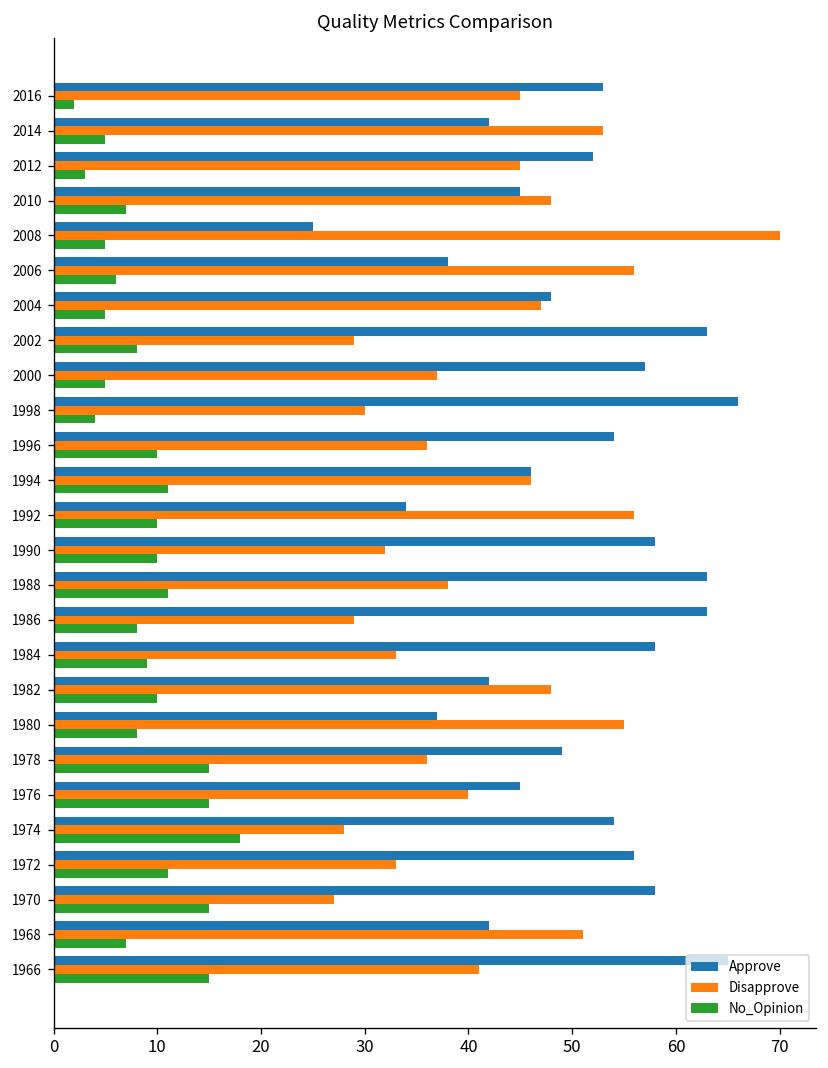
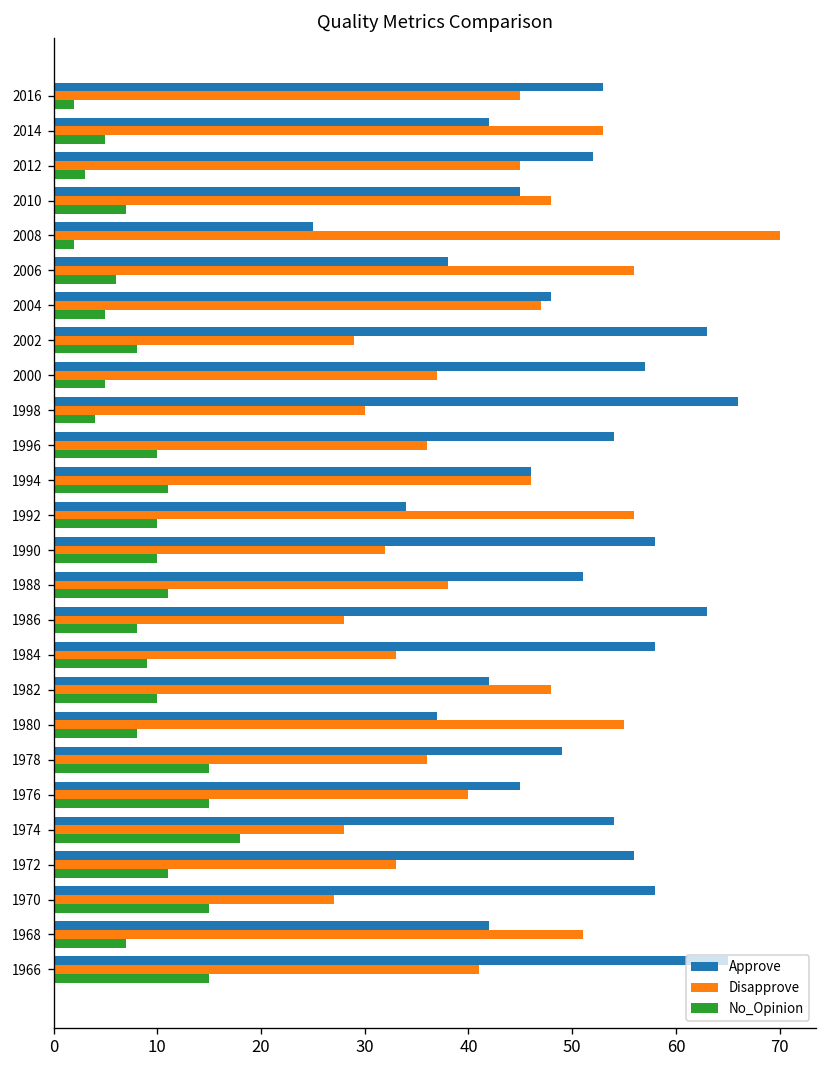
  {
    "Approve": {
      "2016": 53,
      "2014": 42,
      "2012": 52,
      "2010": 45,
      "2008": 25,
      "2006": 38,
      "2004": 48,
      "2002": 63,
      "2000": 57,
      "1998": 66,
      "1996": 54,
      "1994": 46,
      "1992": 34,
      "1990": 58,
-     "1988": 63,
+     "1988": 51,
      "1986": 63,
      "1984": 58,
      "1982": 42,
      "1980": 37,
      "1978": 49,
      "1976": 45,
      "1974": 54,
      "1972": 56,
      "1970": 58,
      "1968": 42,
      "1966": 65
    },
    "Disapprove": {
      "2016": 45,
      "2014": 53,
      "2012": 45,
      "2010": 48,
      "2008": 70,
      "2006": 56,
      "2004": 47,
      "2002": 29,
      "2000": 37,
      "1998": 30,
      "1996": 36,
      "1994": 46,
      "1992": 56,
      "1990": 32,
      "1988": 38,
-     "1986": 29,
+     "1986": 28,
      "1984": 33,
      "1982": 48,
      "1980": 55,
      "1978": 36,
      "1976": 40,
      "1974": 28,
      "1972": 33,
      "1970": 27,
      "1968": 51,
      "1966": 41
    },
    "No_Opinion": {
      "2016": 2,
      "2014": 5,
      "2012": 3,
      "2010": 7,
-     "2008": 5,
+     "2008": 2,
      "2006": 6,
      "2004": 5,
      "2002": 8,
      "2000": 5,
      "1998": 4,
      "1996": 10,
      "1994": 11,
      "1992": 10,
      "1990": 10,
      "1988": 11,
      "1986": 8,
      "1984": 9,
      "1982": 10,
      "1980": 8,
      "1978": 15,
      "1976": 15,
      "1974": 18,
      "1972": 11,
      "1970": 15,
      "1968": 7,
      "1966": 15
    }
  }
